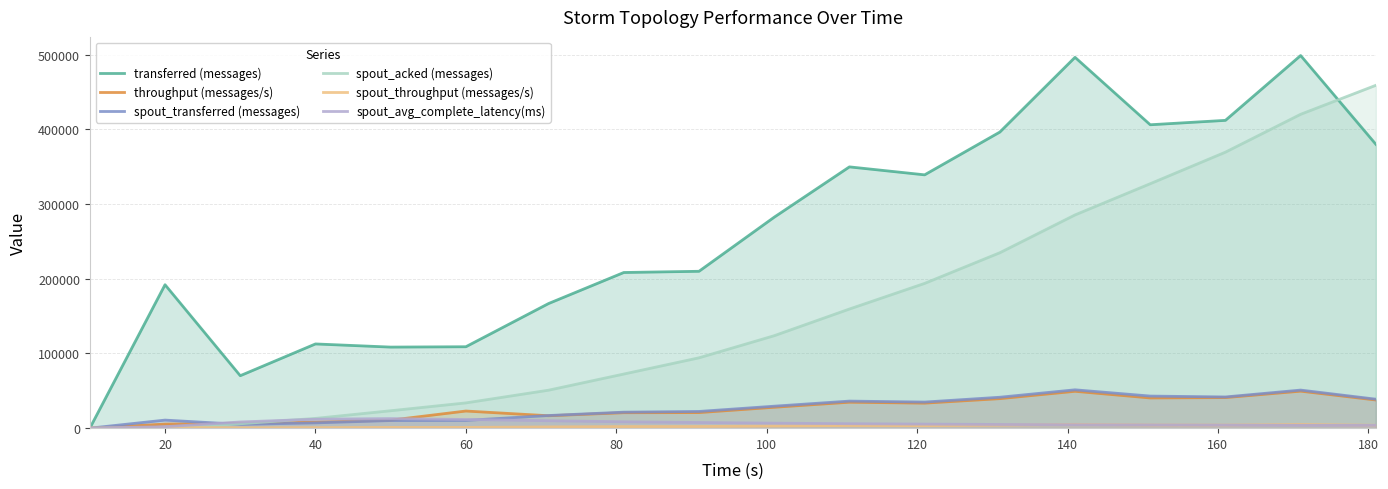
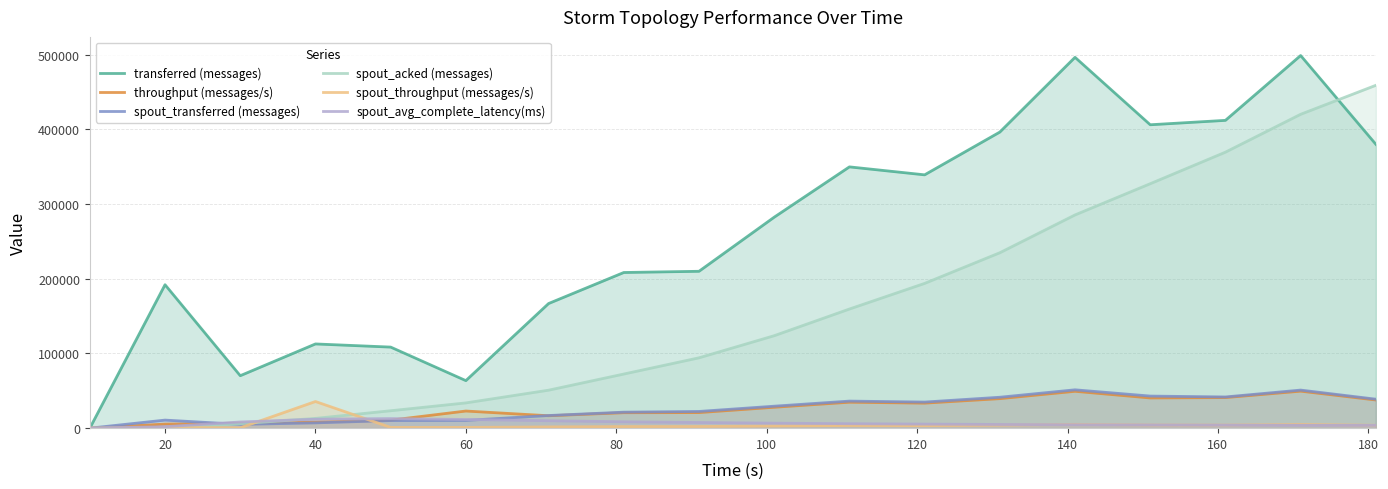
  {
    "transferred (messages)": {
      "20": 190000,
      "40": 110000,
-     "60": 110000
+     "60": 60000
    },
    "throughput (messages/s)": {
      "20": 10000,
      "60": 20000
    },
    "spout_throughput (messages/s)": {
-     "40": 0,
+     "40": 40000,
      "60": 0
    }
  }
